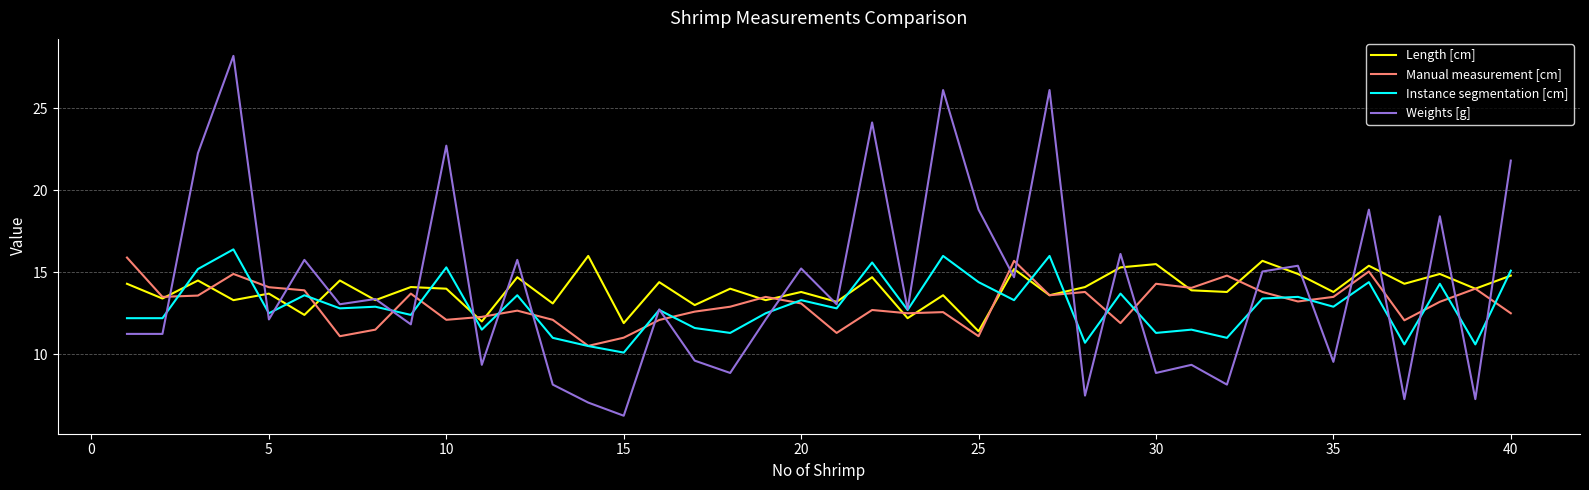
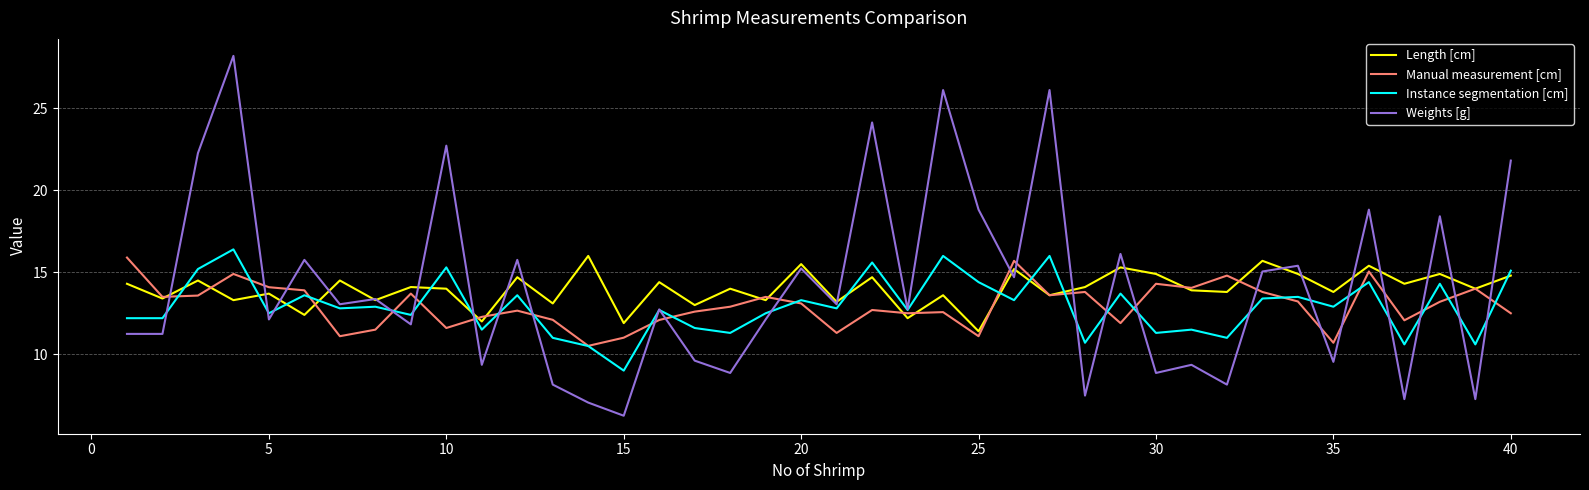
  {
    "Length [cm]": {
      "5": 13.7,
      "10": 14.0,
      "15": 11.9,
-     "20": 13.8,
+     "20": 15.5,
      "25": 11.4,
-     "30": 15.5,
+     "30": 14.9,
      "35": 13.8,
      "40": 14.8
    },
    "Manual measurement [cm]": {
      "5": 14.1,
-     "10": 12.1,
+     "10": 11.6,
      "15": 11.0,
      "20": 13.1,
      "25": 11.1,
      "30": 14.3,
-     "35": 13.5,
+     "35": 10.7,
      "40": 12.5
    },
    "Instance segmentation [cm]": {
      "5": 12.5,
      "10": 15.3,
-     "15": 10.1,
+     "15": 9.0,
      "20": 13.3,
      "25": 14.4,
      "30": 11.3,
      "35": 12.9,
      "40": 15.1
    },
    "Weights [g]": {
      "5": 12.1,
      "10": 22.7,
      "15": 6.2,
      "20": 15.2,
      "25": 18.8,
      "30": 8.9,
      "35": 9.5,
      "40": 21.8
    }
  }
